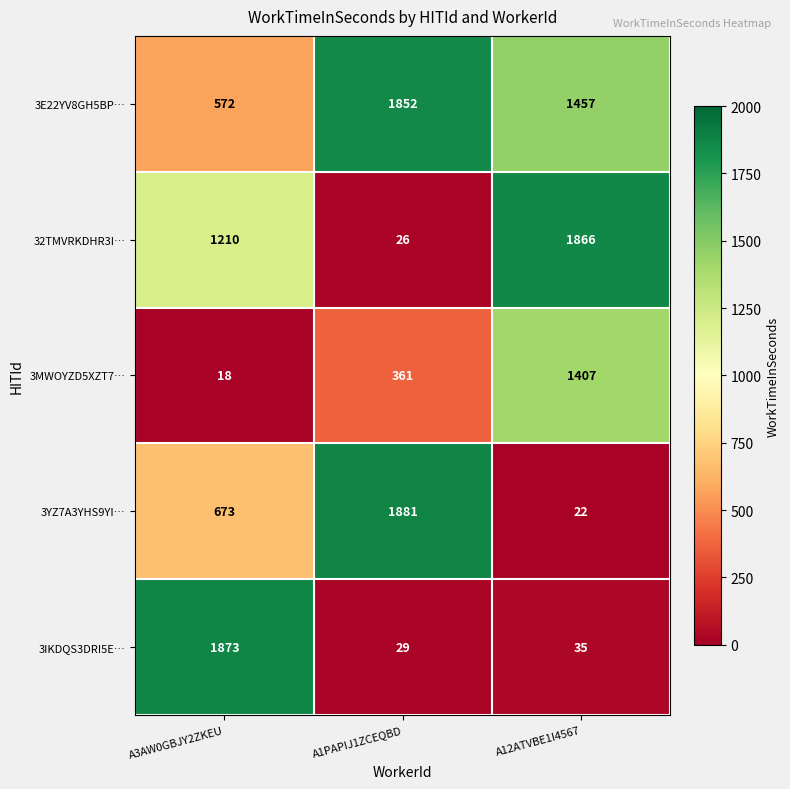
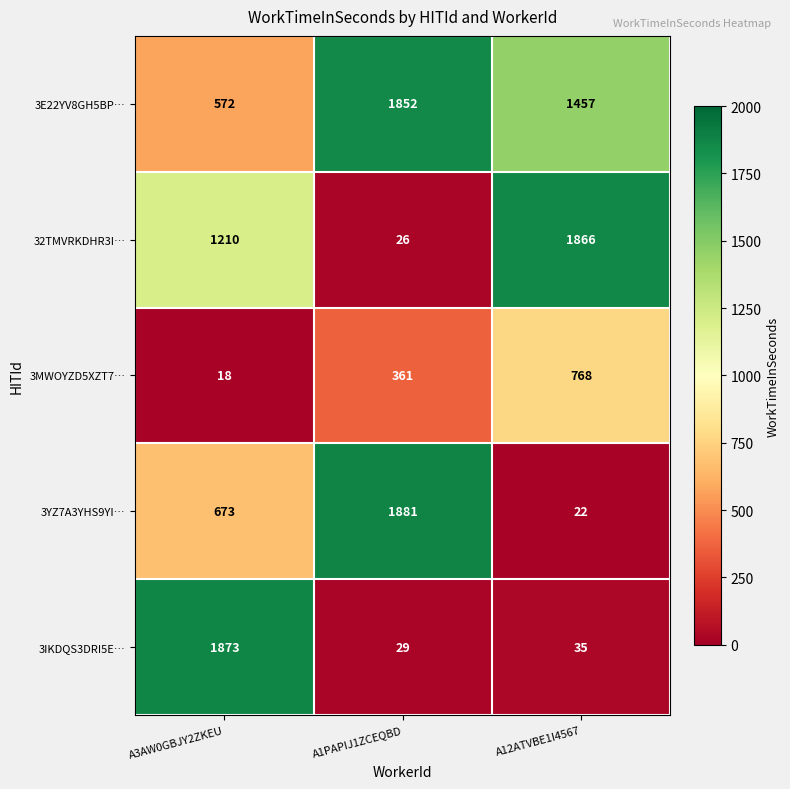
  {
    "3E22YV8GH5BP…": {
      "A3AW0GBJY2ZKEU": 572,
      "A1PAPIJ1ZCEQBD": 1852,
      "A12ATVBE1I4567": 1457
    },
    "32TMVRKDHR3I…": {
      "A3AW0GBJY2ZKEU": 1210,
      "A1PAPIJ1ZCEQBD": 26,
      "A12ATVBE1I4567": 1866
    },
    "3MWOYZD5XZT7…": {
      "A3AW0GBJY2ZKEU": 18,
      "A1PAPIJ1ZCEQBD": 361,
-     "A12ATVBE1I4567": 1407
+     "A12ATVBE1I4567": 768
    },
    "3YZ7A3YHS9YI…": {
      "A3AW0GBJY2ZKEU": 673,
      "A1PAPIJ1ZCEQBD": 1881,
      "A12ATVBE1I4567": 22
    },
    "3IKDQS3DRI5E…": {
      "A3AW0GBJY2ZKEU": 1873,
      "A1PAPIJ1ZCEQBD": 29,
      "A12ATVBE1I4567": 35
    }
  }
